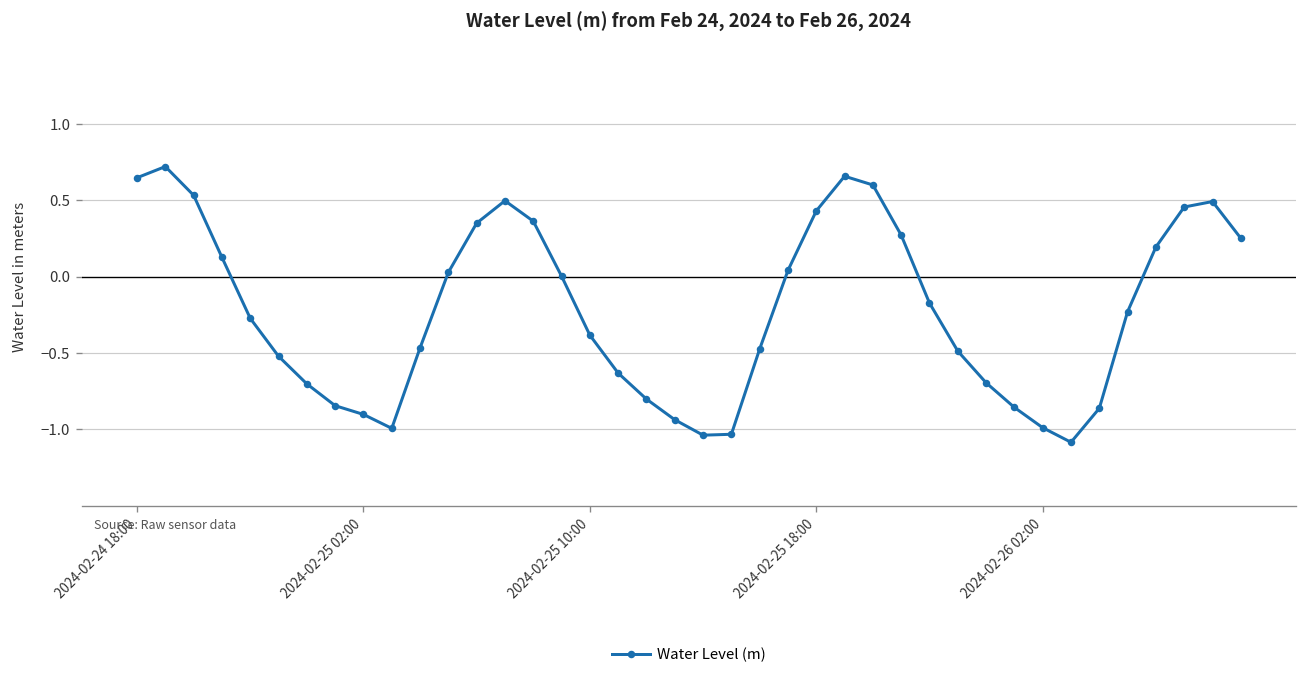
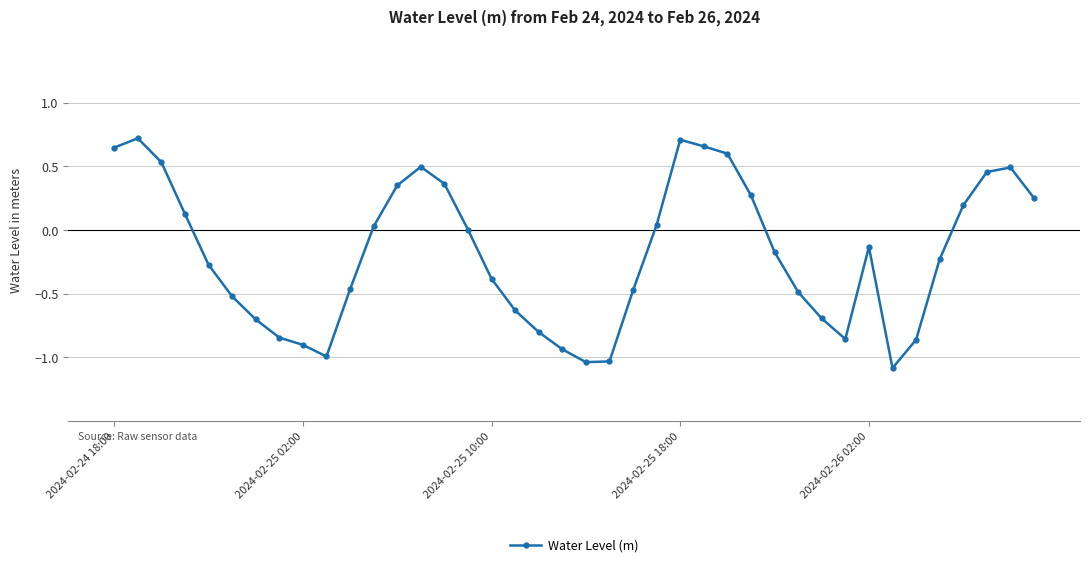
  {
    "2024-02-24 18:00": 0.65,
    "2024-02-25 02:00": -0.90,
    "2024-02-25 10:00": -0.38,
-   "2024-02-25 18:00": 0.43,
-   "2024-02-26 02:00": -0.99
+   "2024-02-25 18:00": 0.71,
+   "2024-02-26 02:00": -0.13
  }
